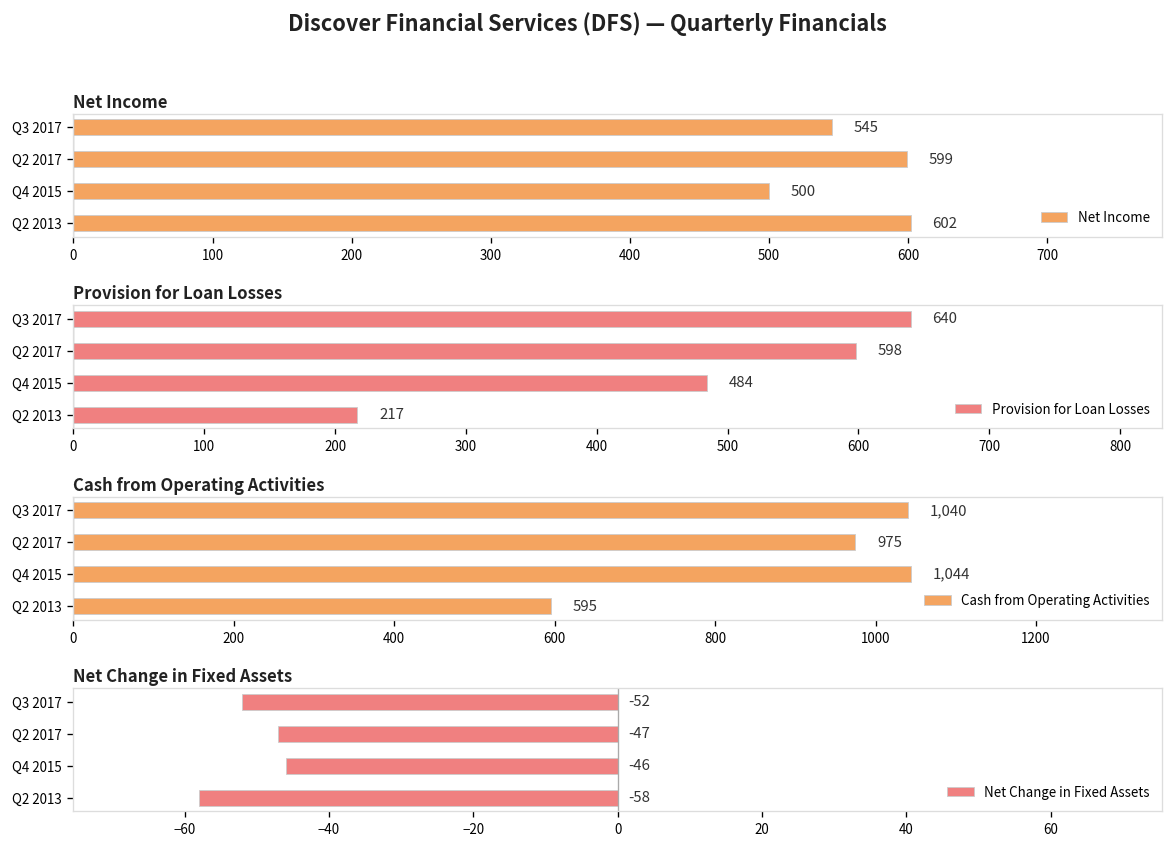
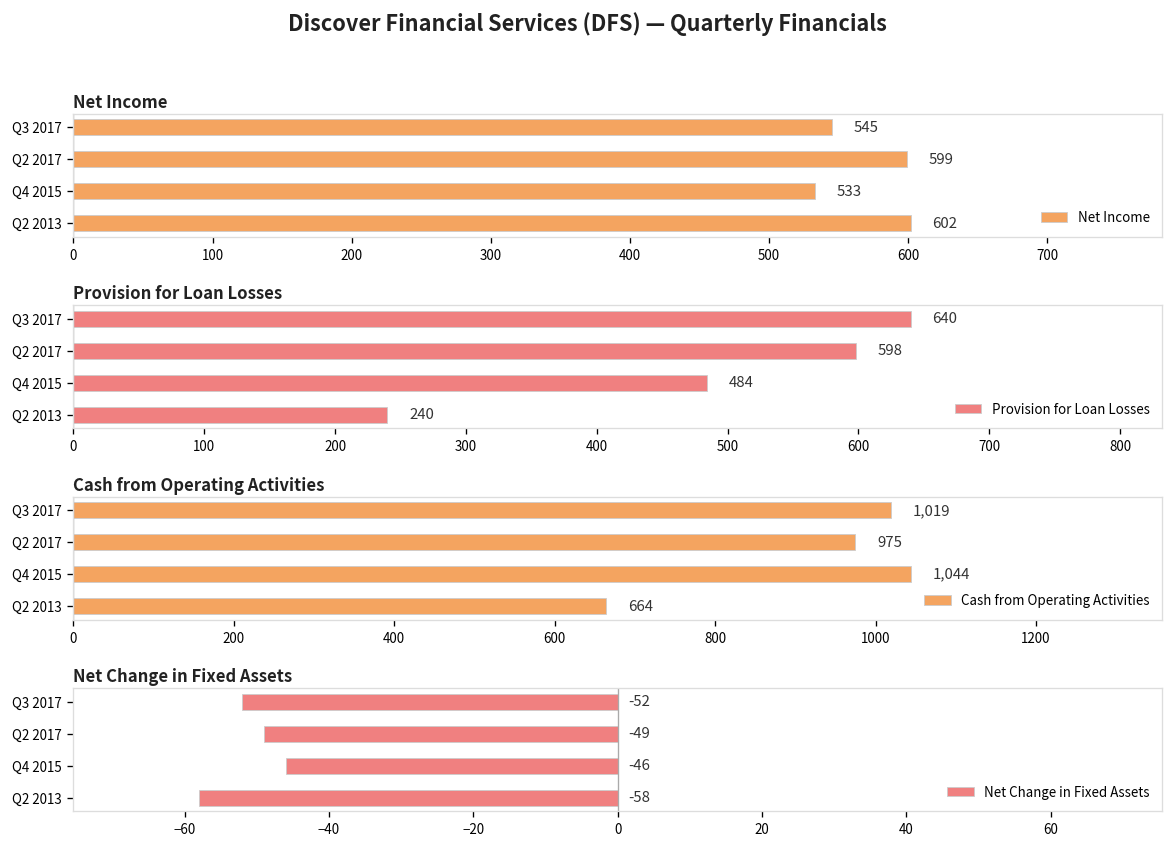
  {
    "Net Income": {
      "Q3 2017": "545",
      "Q2 2017": "599",
-     "Q4 2015": "500",
+     "Q4 2015": "533",
      "Q2 2013": "602"
    },
    "Provision for Loan Losses": {
      "Q3 2017": "640",
      "Q2 2017": "598",
      "Q4 2015": "484",
-     "Q2 2013": "217"
+     "Q2 2013": "240"
    },
    "Cash from Operating Activities": {
-     "Q3 2017": "1,040",
+     "Q3 2017": "1,019",
      "Q2 2017": "975",
      "Q4 2015": "1,044",
-     "Q2 2013": "595"
+     "Q2 2013": "664"
    },
    "Net Change in Fixed Assets": {
-     "Q2 2017": "-47"
+     "Q2 2017": "-49"
    }
  }
